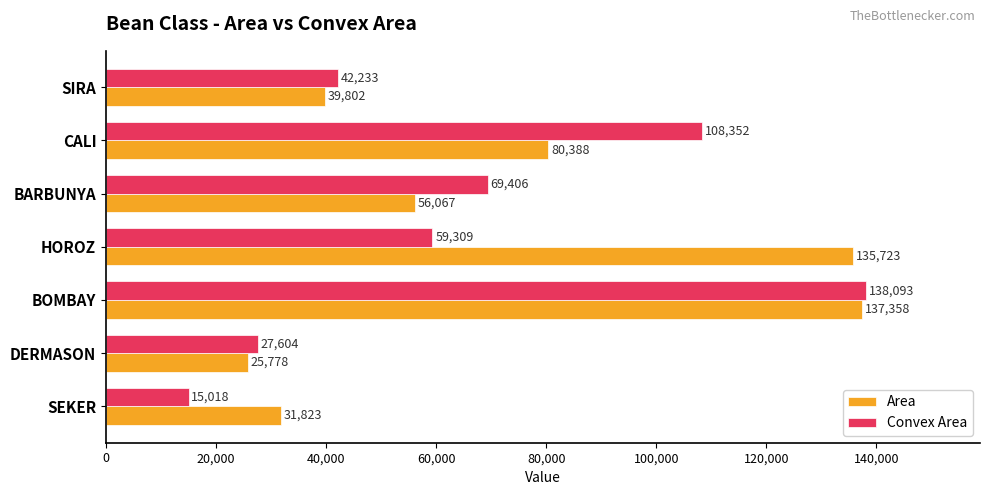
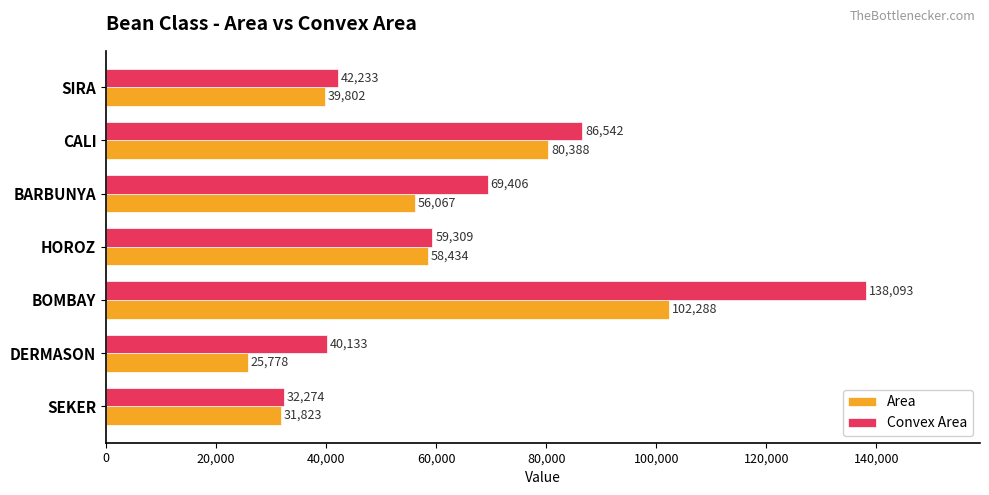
  {
    "Area": {
      "SIRA": "39,802",
      "CALI": "80,388",
      "BARBUNYA": "56,067",
-     "HOROZ": "135,723",
-     "BOMBAY": "137,358",
+     "HOROZ": "58,434",
+     "BOMBAY": "102,288",
      "DERMASON": "25,778",
      "SEKER": "31,823"
    },
    "Convex Area": {
      "SIRA": "42,233",
-     "CALI": "108,352",
+     "CALI": "86,542",
      "BARBUNYA": "69,406",
      "HOROZ": "59,309",
      "BOMBAY": "138,093",
-     "DERMASON": "27,604",
-     "SEKER": "15,018"
+     "DERMASON": "40,133",
+     "SEKER": "32,274"
    }
  }
